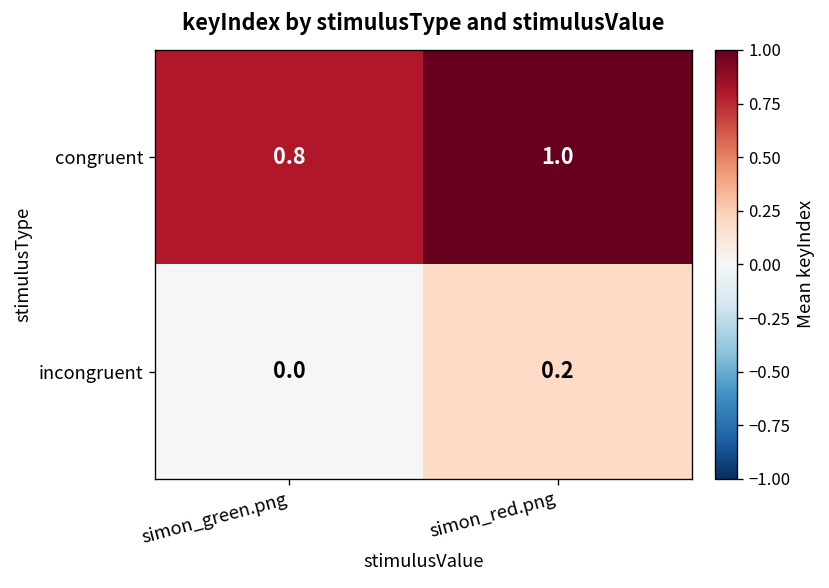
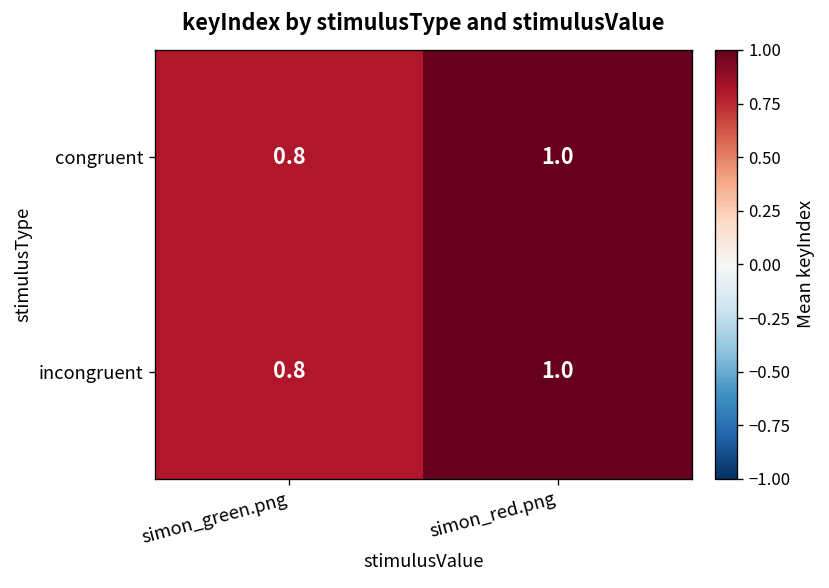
  {
    "congruent": {
      "simon_green.png": 0.8,
      "simon_red.png": 1.0
    },
    "incongruent": {
-     "simon_green.png": 0.0,
-     "simon_red.png": 0.2
+     "simon_green.png": 0.8,
+     "simon_red.png": 1.0
    }
  }
